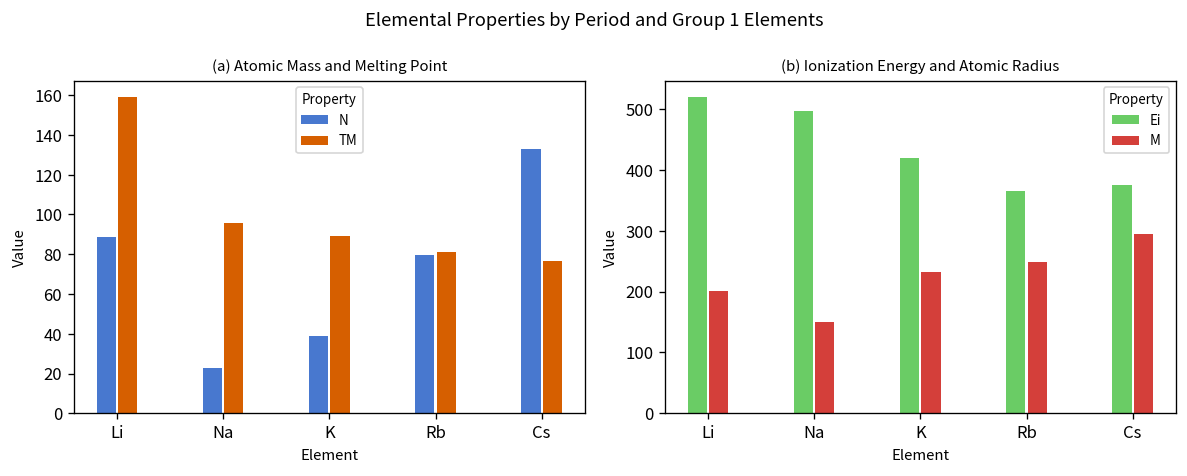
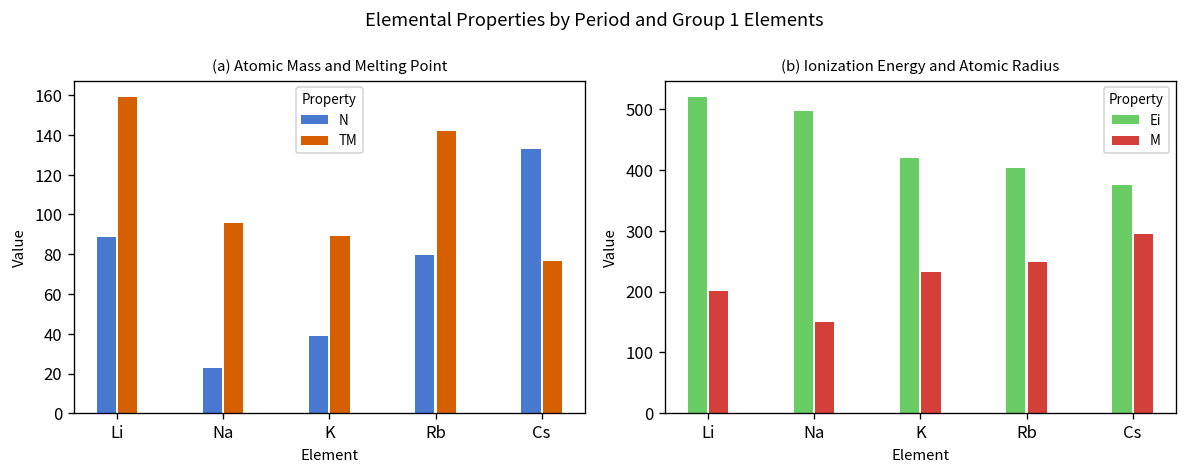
  {
    "(a) Atomic Mass and Melting Point": {
      "N": {
        "Li": 89,
        "Na": 23,
        "K": 39,
        "Rb": 79,
        "Cs": 133
      },
      "TM": {
        "Li": 159,
        "Na": 96,
        "K": 89,
-       "Rb": 81,
+       "Rb": 142,
        "Cs": 77
      }
    },
    "(b) Ionization Energy and Atomic Radius": {
      "Ei": {
        "Li": 520,
        "Na": 500,
        "K": 420,
-       "Rb": 370,
+       "Rb": 400,
        "Cs": 380
      },
      "M": {
        "Li": 200,
        "Na": 150,
        "K": 230,
        "Rb": 250,
        "Cs": 290
      }
    }
  }
